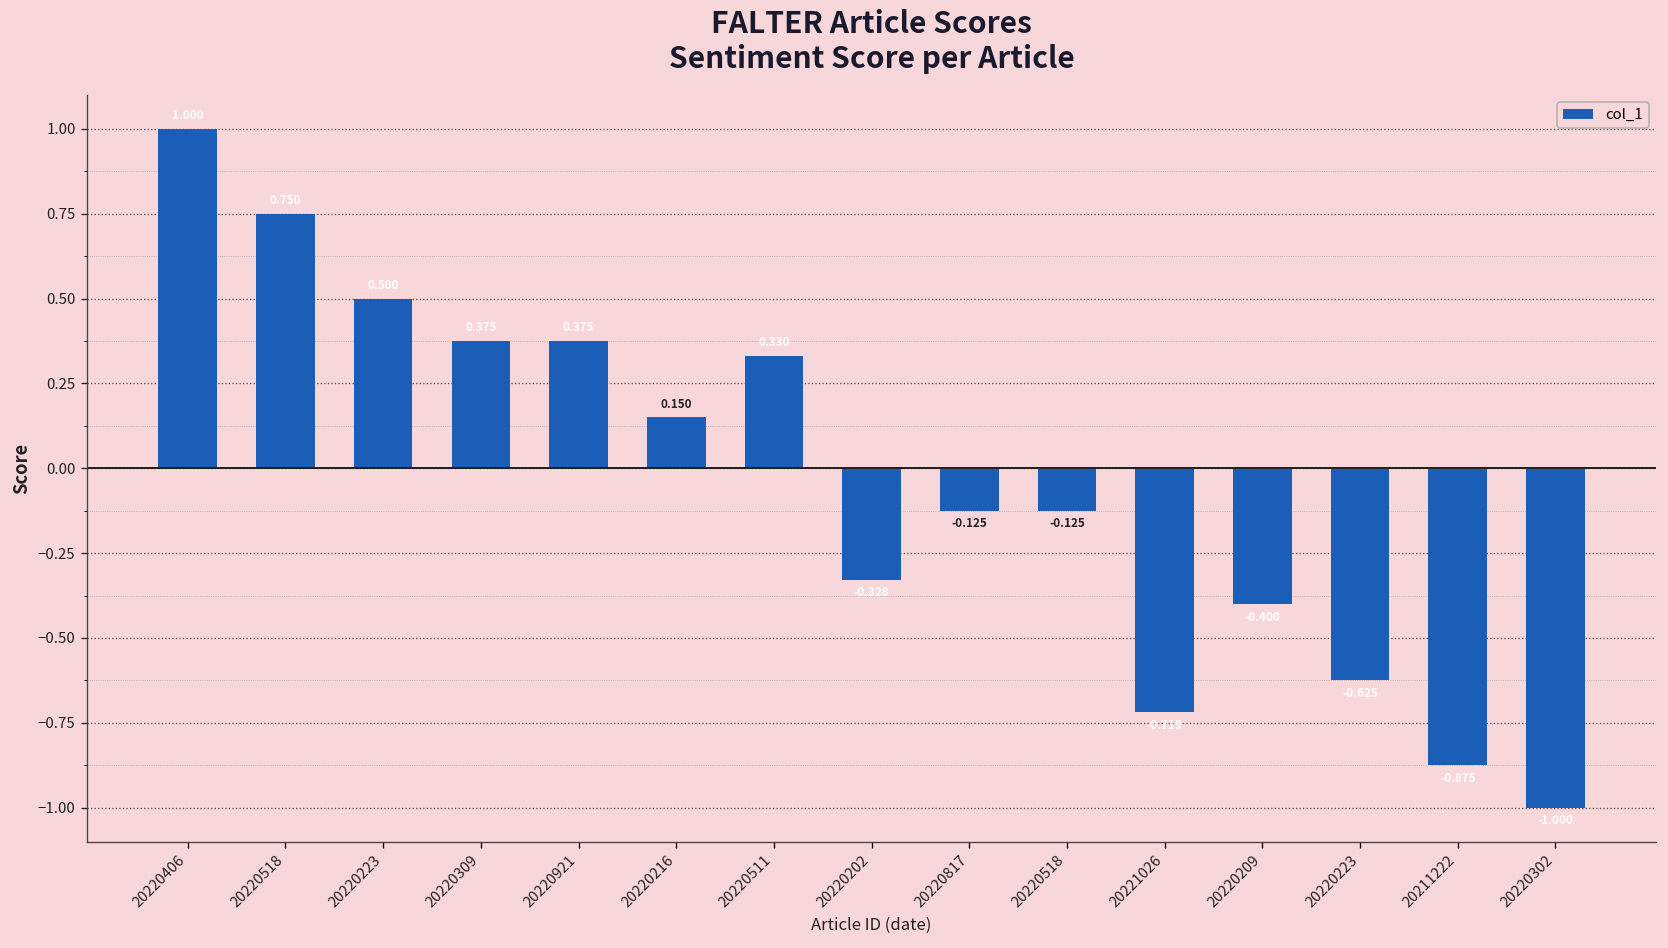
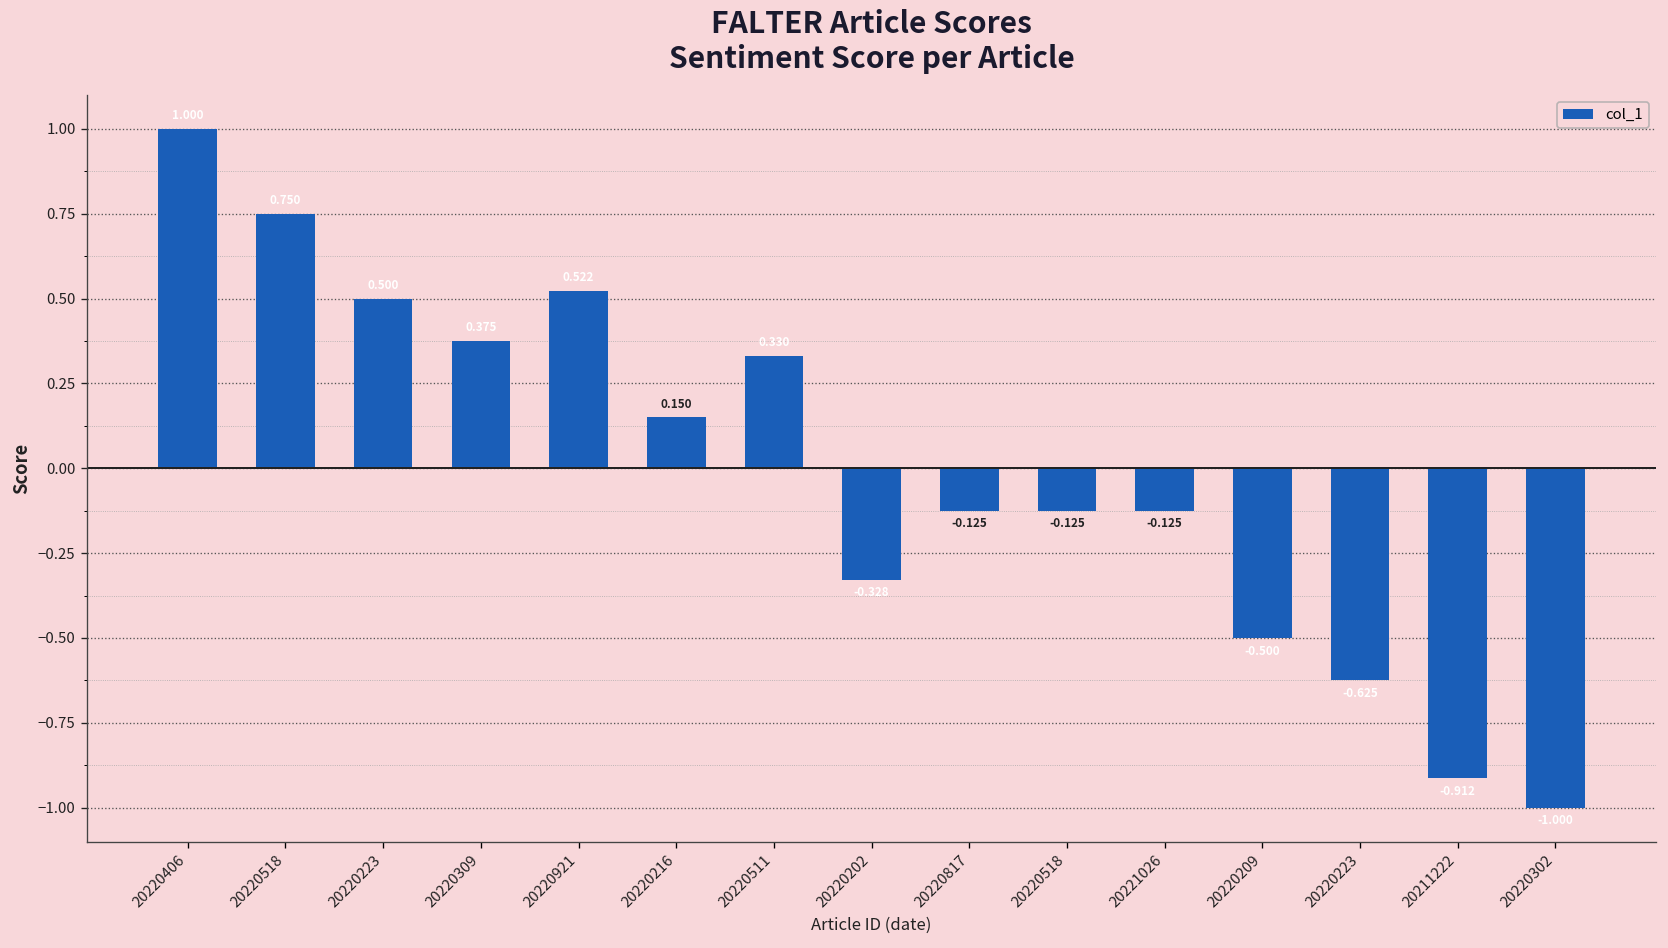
  {
    "20220406": 1.00,
    "20220309": 0.38,
-   "20220921": 0.38,
+   "20220921": 0.52,
    "20220511": 0.33,
    "20220202": -0.33,
-   "20221026": -0.72,
-   "20220209": -0.4,
-   "20211222": -0.88,
+   "20221026": -0.13,
+   "20220209": -0.5,
+   "20211222": -0.91,
    "20220302": -1.00
  }
